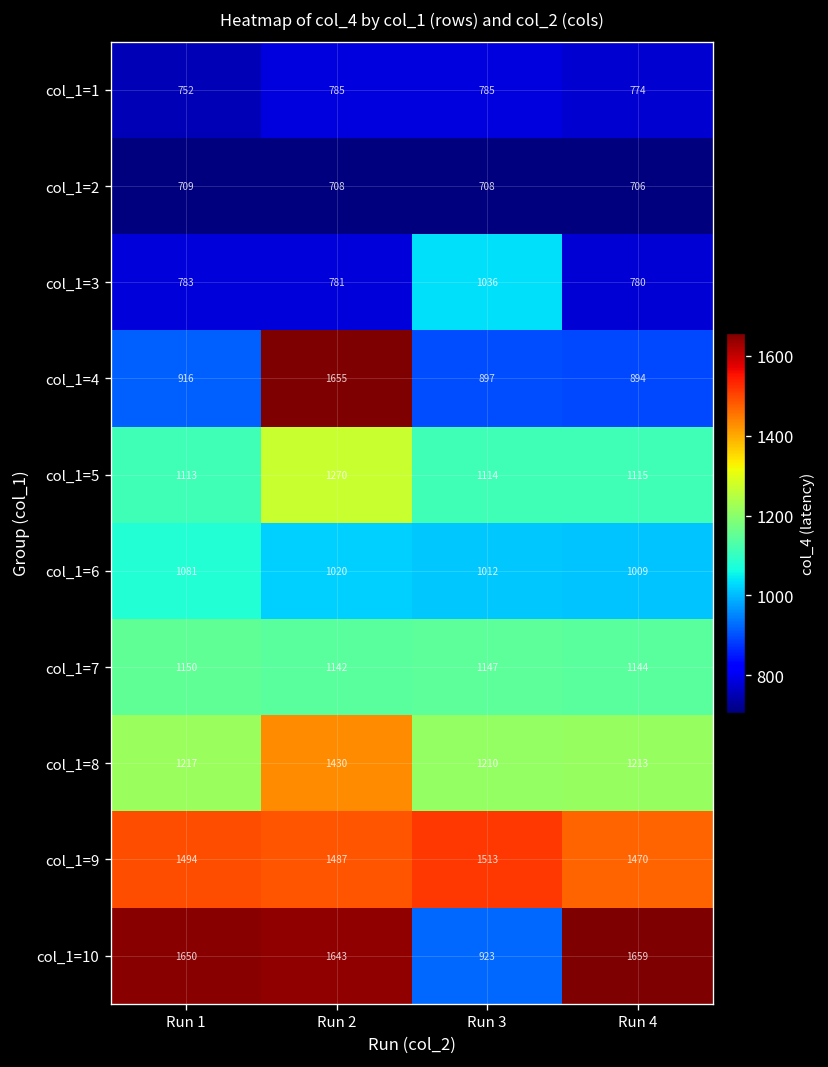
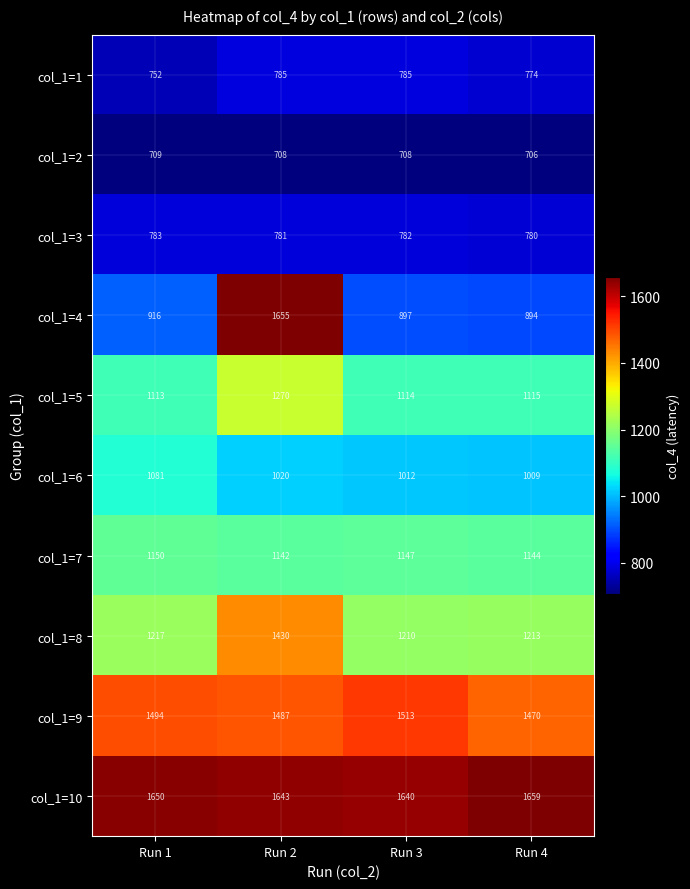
  {
    "col_1=1": {
      "Run 1": 752,
      "Run 2": 785,
      "Run 3": 785,
      "Run 4": 774
    },
    "col_1=2": {
      "Run 1": 709,
      "Run 2": 708,
      "Run 3": 708,
      "Run 4": 706
    },
    "col_1=3": {
      "Run 1": 783,
      "Run 2": 781,
-     "Run 3": 1036,
+     "Run 3": 782,
      "Run 4": 780
    },
    "col_1=4": {
      "Run 1": 916,
      "Run 2": 1655,
      "Run 3": 897,
      "Run 4": 894
    },
    "col_1=5": {
      "Run 1": 1113,
      "Run 2": 1270,
      "Run 3": 1114,
      "Run 4": 1115
    },
    "col_1=6": {
      "Run 1": 1081,
      "Run 2": 1020,
      "Run 3": 1012,
      "Run 4": 1009
    },
    "col_1=7": {
      "Run 1": 1150,
      "Run 2": 1142,
      "Run 3": 1147,
      "Run 4": 1144
    },
    "col_1=8": {
      "Run 1": 1217,
      "Run 2": 1430,
      "Run 3": 1210,
      "Run 4": 1213
    },
    "col_1=9": {
      "Run 1": 1494,
      "Run 2": 1487,
      "Run 3": 1513,
      "Run 4": 1470
    },
    "col_1=10": {
      "Run 1": 1650,
      "Run 2": 1643,
-     "Run 3": 923,
+     "Run 3": 1640,
      "Run 4": 1659
    }
  }
